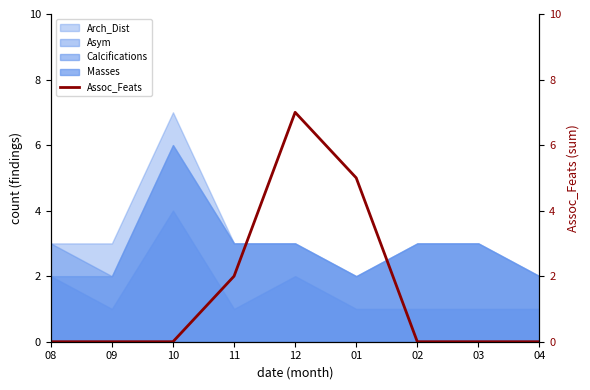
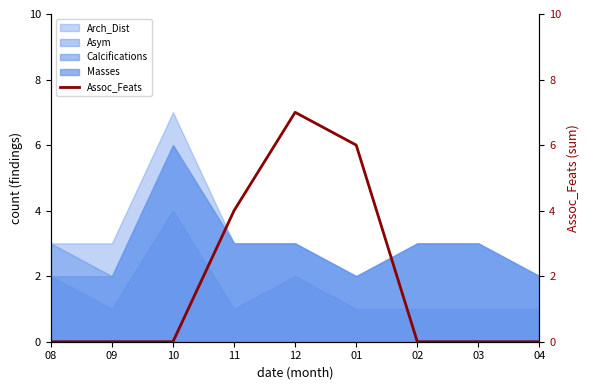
  {
    "Assoc_Feats": {
      "08": 0,
      "09": 0,
      "10": 0,
-     "11": 2,
+     "11": 4,
      "12": 7,
-     "01": 5,
+     "01": 6,
      "02": 0,
      "03": 0,
      "04": 0
    }
  }
